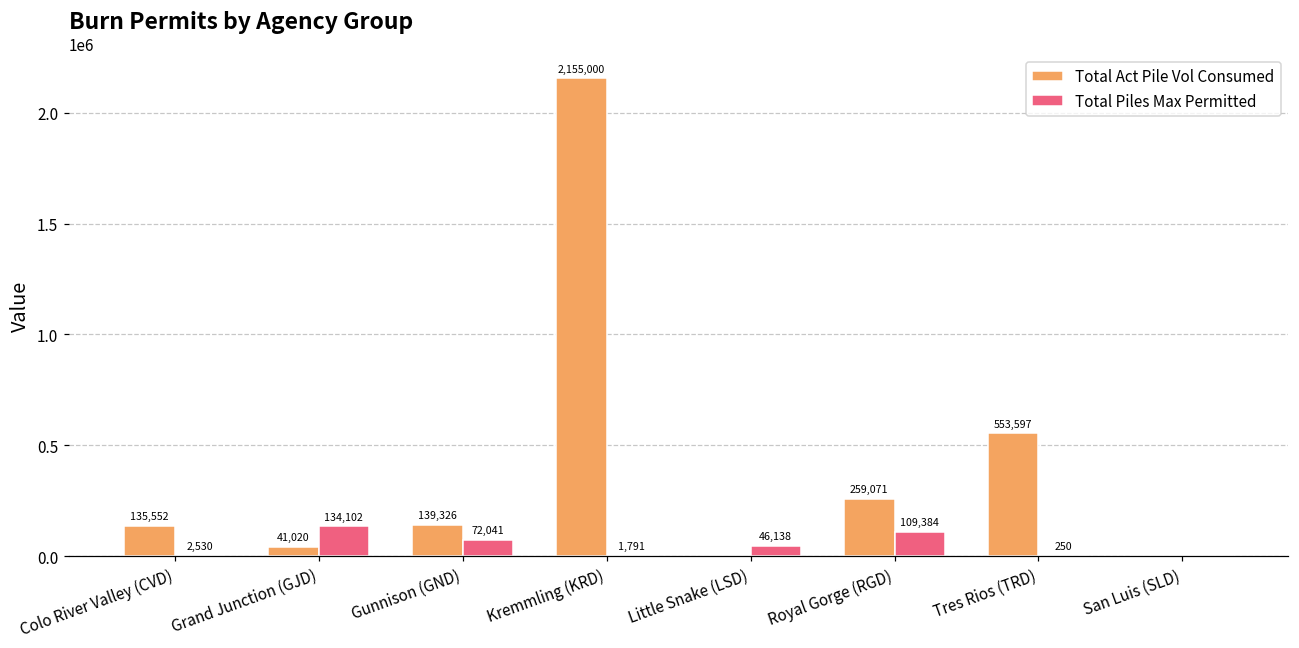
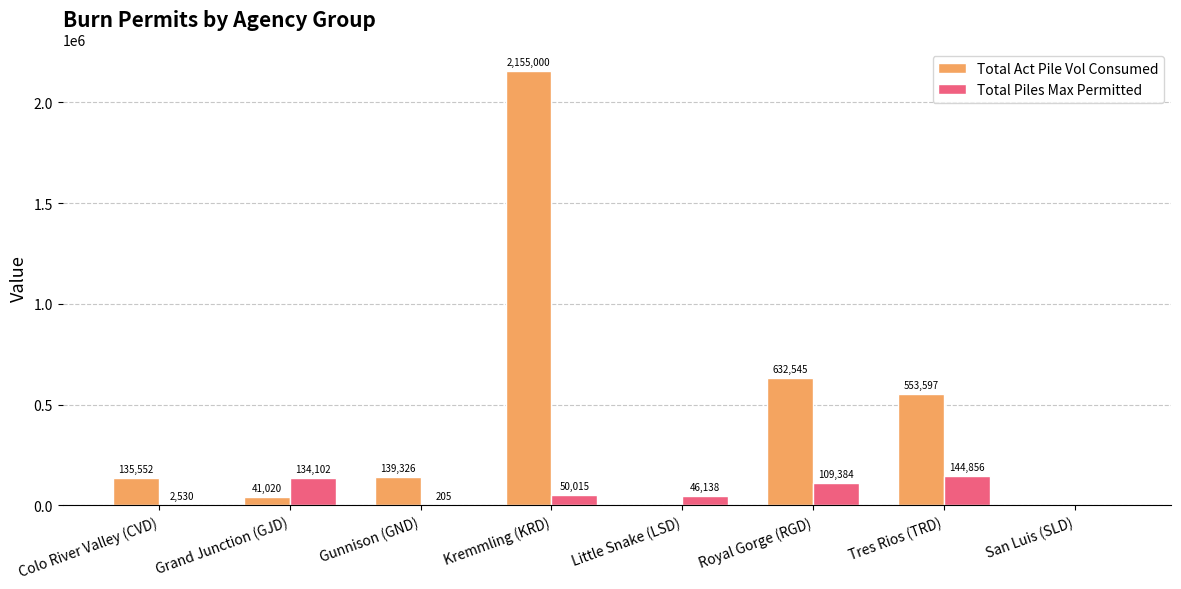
  {
    "Total Act Pile Vol Consumed": {
      "Colo River Valley (CVD)": "135,552",
      "Grand Junction (GJD)": "41,020",
      "Gunnison (GND)": "139,326",
      "Kremmling (KRD)": "2,155,000",
-     "Royal Gorge (RGD)": "259,071",
+     "Royal Gorge (RGD)": "632,545",
      "Tres Rios (TRD)": "553,597"
    },
    "Total Piles Max Permitted": {
      "Colo River Valley (CVD)": "2,530",
      "Grand Junction (GJD)": "134,102",
-     "Gunnison (GND)": "72,041",
-     "Kremmling (KRD)": "1,791",
+     "Gunnison (GND)": "205",
+     "Kremmling (KRD)": "50,015",
      "Little Snake (LSD)": "46,138",
      "Royal Gorge (RGD)": "109,384",
-     "Tres Rios (TRD)": "250"
+     "Tres Rios (TRD)": "144,856"
    }
  }
